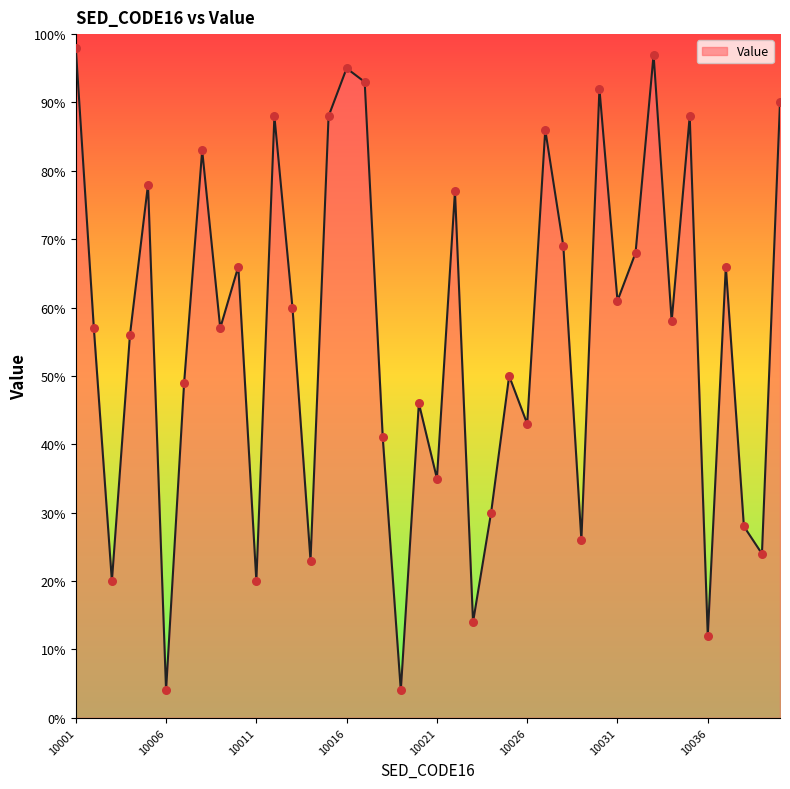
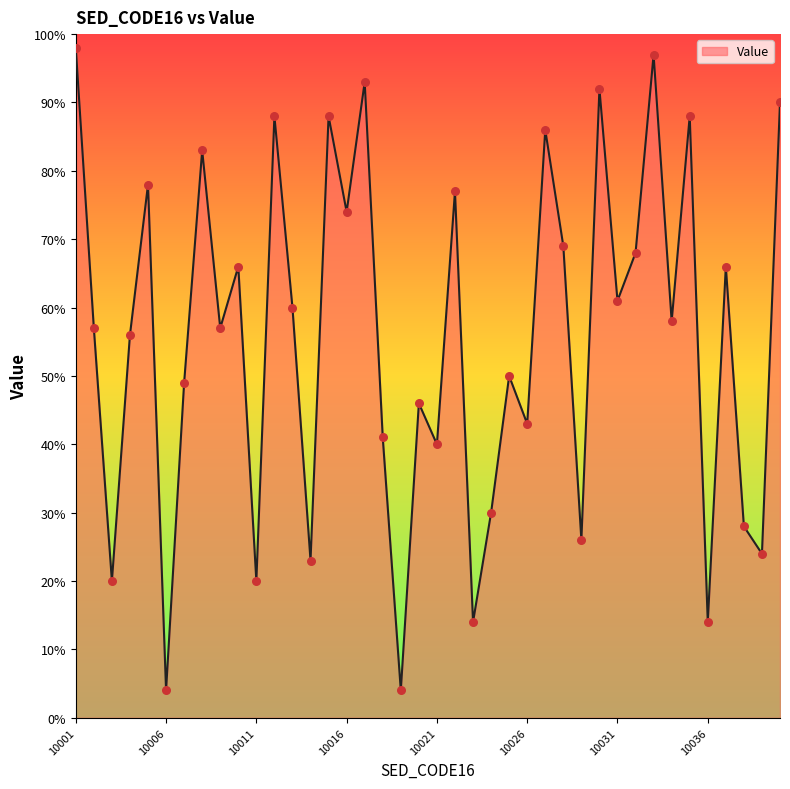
  {
    "10001": "98%",
    "10006": "4%",
    "10011": "20%",
-   "10016": "95%",
-   "10021": "35%",
+   "10016": "74%",
+   "10021": "40%",
    "10026": "43%",
    "10031": "61%",
-   "10036": "12%"
+   "10036": "14%"
  }
